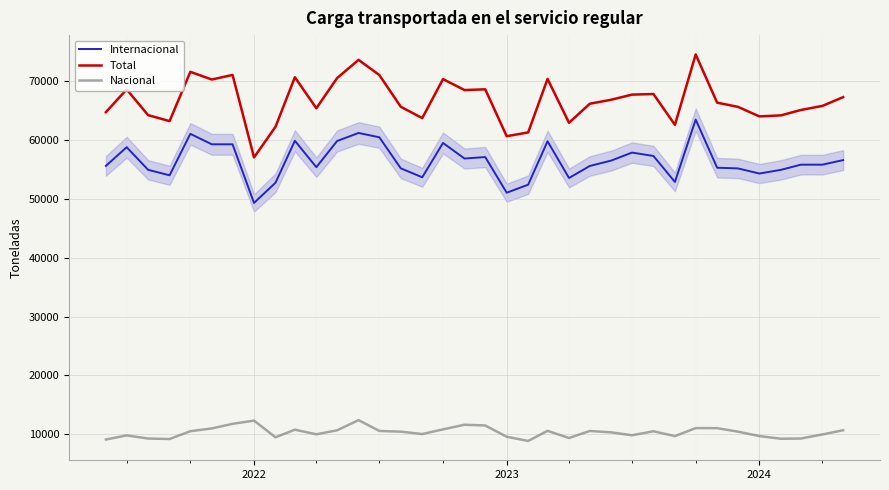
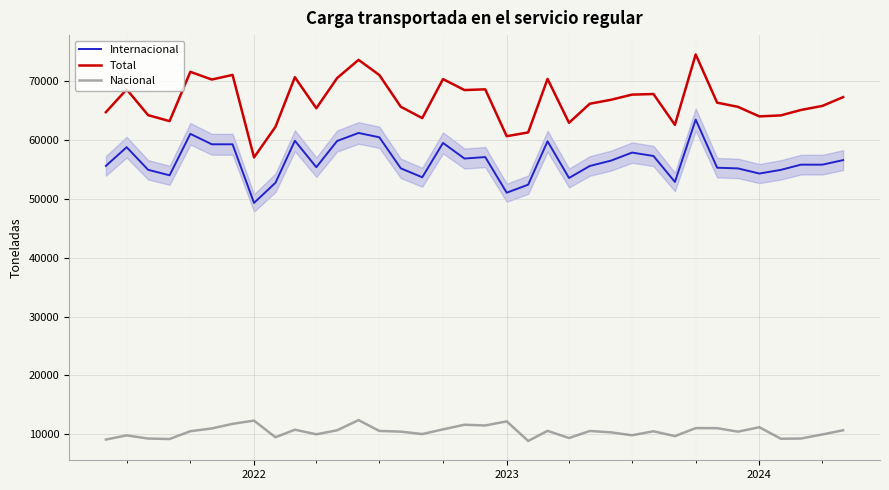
  {
    "Total": {
      "2022": 57000,
      "2023": 61000,
      "2024": 64000
    },
    "Nacional": {
      "2022": 12000,
-     "2023": 10000,
-     "2024": 10000
+     "2023": 12000,
+     "2024": 11000
    }
  }
